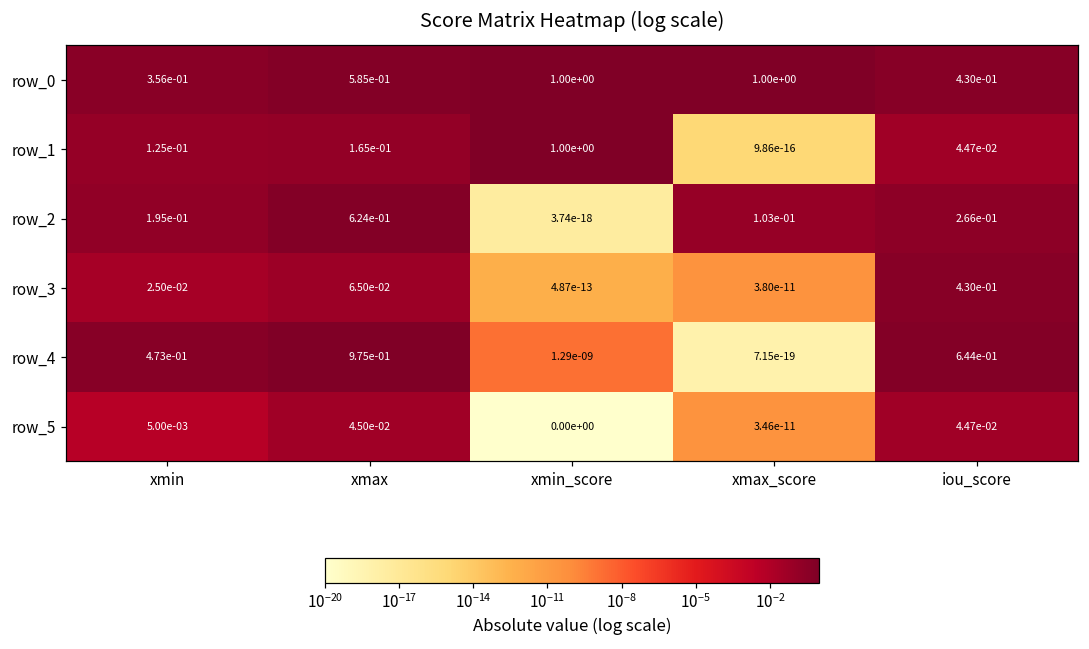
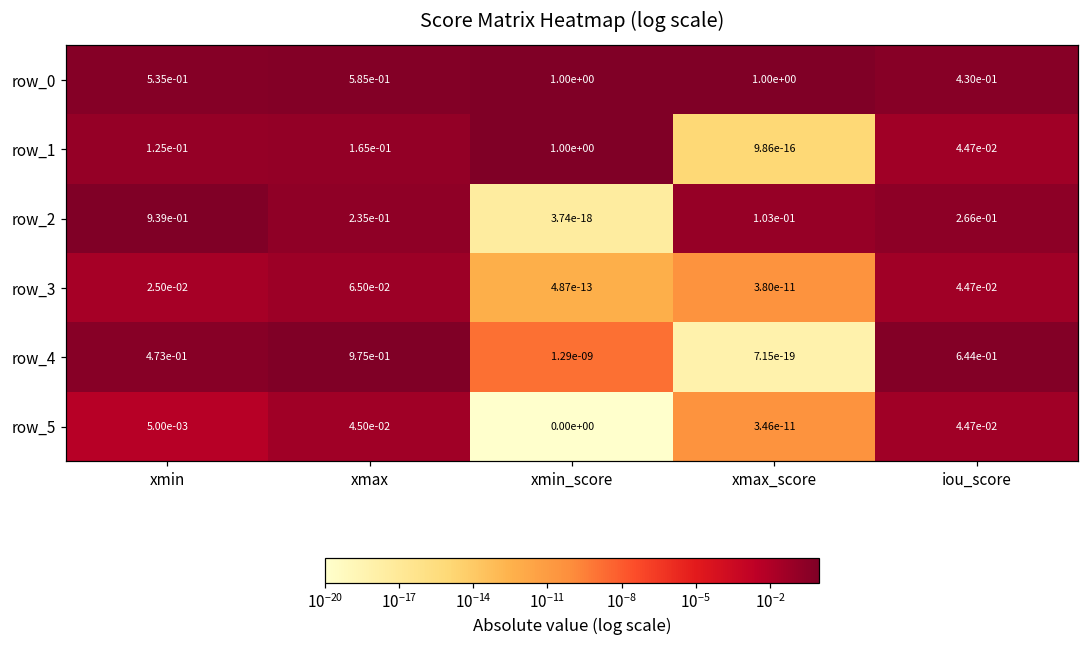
  {
    "row_0": {
-     "xmin": "3.56e-01",
+     "xmin": "5.35e-01",
      "xmax": "5.85e-01",
      "xmin_score": "1.00e+00",
      "xmax_score": "1.00e+00",
      "iou_score": "4.30e-01"
    },
    "row_1": {
      "xmin": "1.25e-01",
      "xmax": "1.65e-01",
      "xmin_score": "1.00e+00",
      "xmax_score": "9.86e-16",
      "iou_score": "4.47e-02"
    },
    "row_2": {
-     "xmin": "1.95e-01",
-     "xmax": "6.24e-01",
+     "xmin": "9.39e-01",
+     "xmax": "2.35e-01",
      "xmin_score": "3.74e-18",
      "xmax_score": "1.03e-01",
      "iou_score": "2.66e-01"
    },
    "row_3": {
      "xmin": "2.50e-02",
      "xmax": "6.50e-02",
      "xmin_score": "4.87e-13",
      "xmax_score": "3.80e-11",
-     "iou_score": "4.30e-01"
+     "iou_score": "4.47e-02"
    },
    "row_4": {
      "xmin": "4.73e-01",
      "xmax": "9.75e-01",
      "xmin_score": "1.29e-09",
      "xmax_score": "7.15e-19",
      "iou_score": "6.44e-01"
    },
    "row_5": {
      "xmin": "5.00e-03",
      "xmax": "4.50e-02",
      "xmin_score": "0.00e+00",
      "xmax_score": "3.46e-11",
      "iou_score": "4.47e-02"
    }
  }
